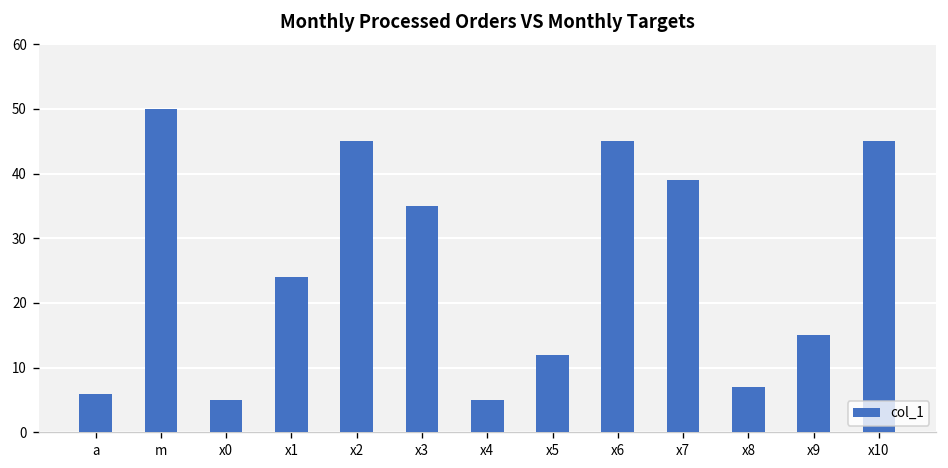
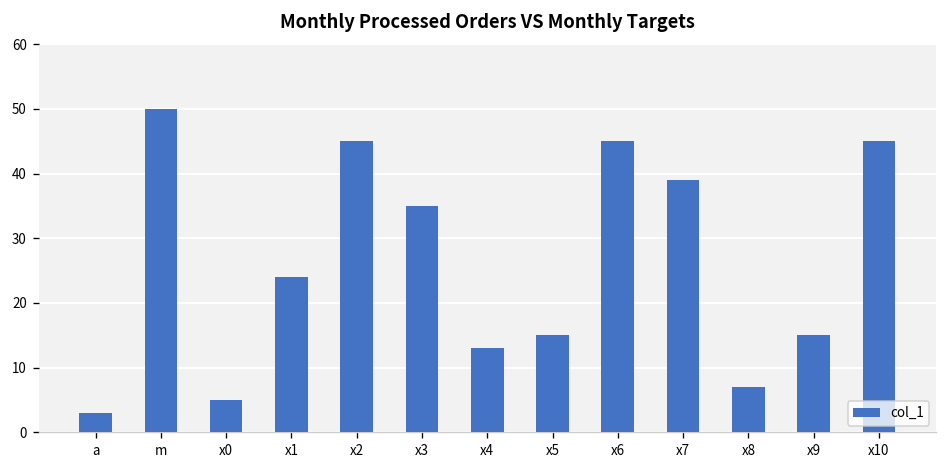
  {
-   "a": 6,
+   "a": 3,
    "m": 50,
    "x0": 5,
    "x1": 24,
    "x2": 45,
    "x3": 35,
-   "x4": 5,
-   "x5": 12,
+   "x4": 13,
+   "x5": 15,
    "x6": 45,
    "x7": 39,
    "x8": 7,
    "x9": 15,
    "x10": 45
  }
